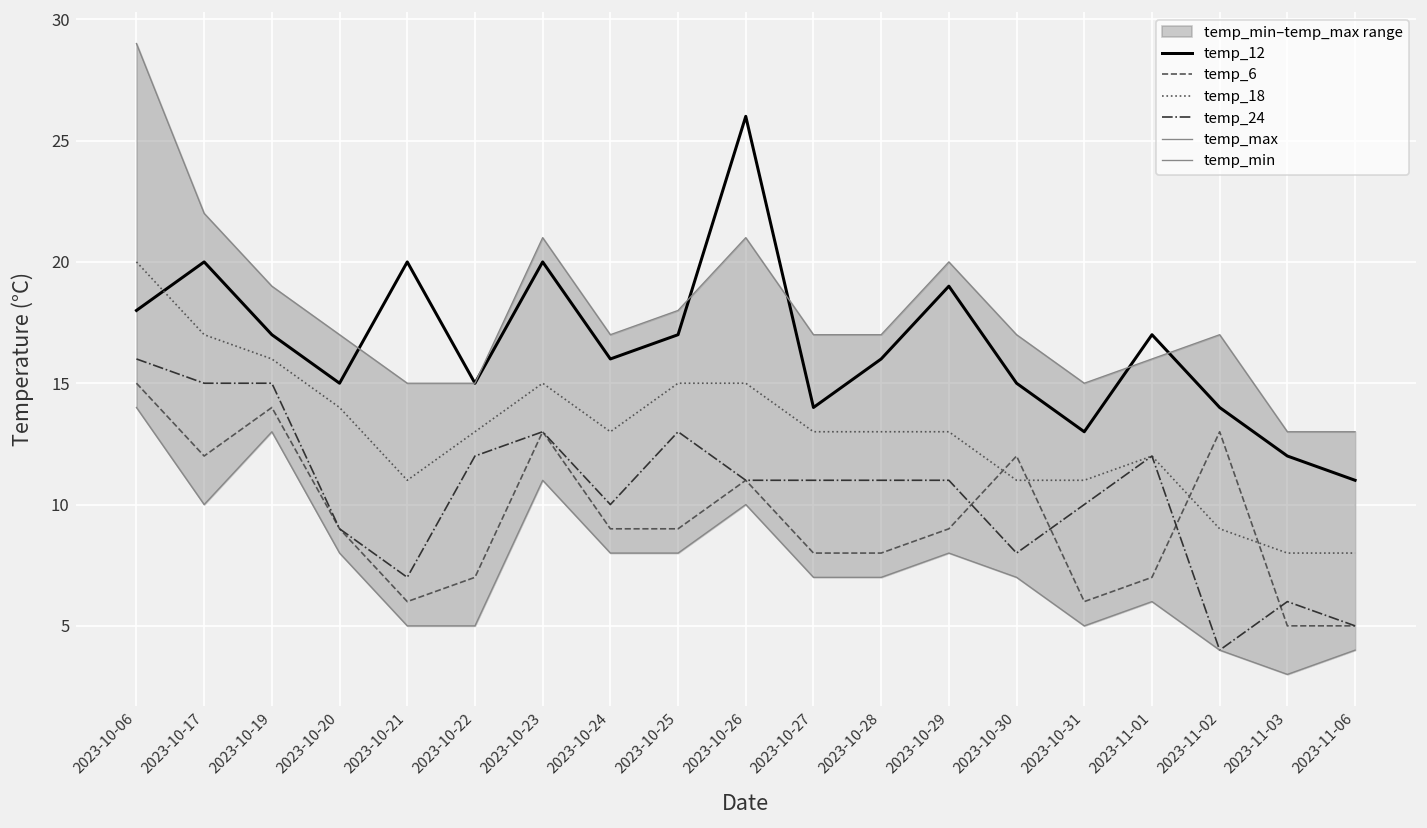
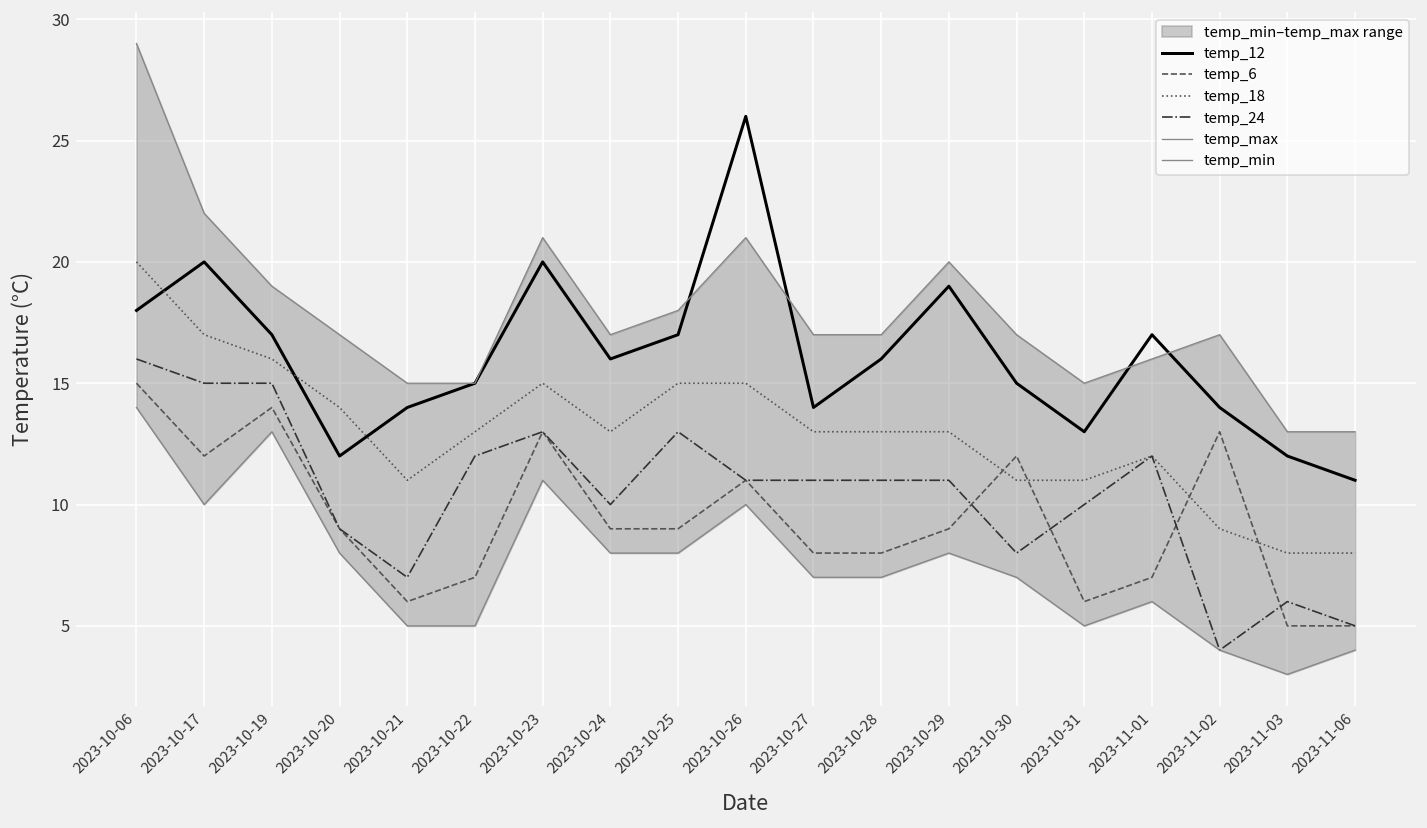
  {
    "temp_12": {
      "2023-10-06": 18,
      "2023-10-17": 20,
      "2023-10-19": 17,
-     "2023-10-20": 15,
-     "2023-10-21": 20,
+     "2023-10-20": 12,
+     "2023-10-21": 14,
      "2023-10-23": 20,
      "2023-10-24": 16,
      "2023-10-25": 17,
      "2023-10-26": 26,
      "2023-10-27": 14,
      "2023-10-28": 16,
      "2023-10-29": 19,
      "2023-10-30": 15,
      "2023-10-31": 13,
      "2023-11-01": 17,
      "2023-11-02": 14,
      "2023-11-03": 12,
      "2023-11-06": 11
    }
  }
